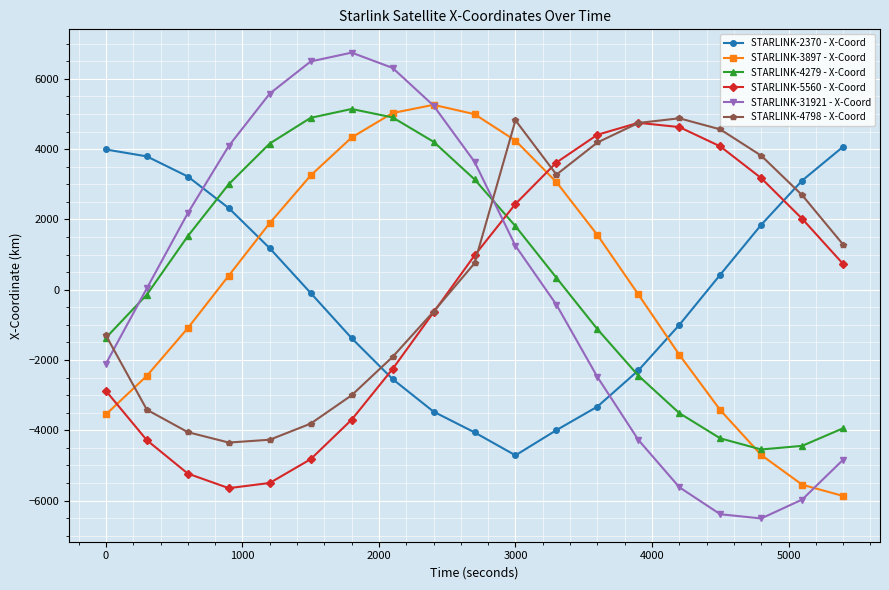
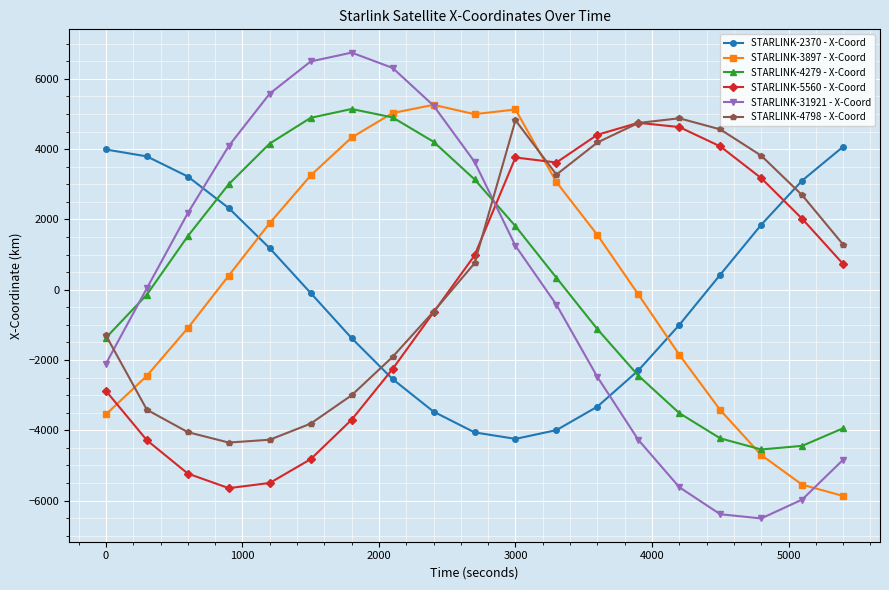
  {
    "STARLINK-2370 - X-Coord": {
      "0": 4000,
-     "3000": -4700
+     "3000": -4200
    },
    "STARLINK-3897 - X-Coord": {
      "0": -3600,
-     "3000": 4200
+     "3000": 5100
    },
    "STARLINK-4279 - X-Coord": {
      "3000": 1800
    },
    "STARLINK-5560 - X-Coord": {
      "0": -2900,
-     "3000": 2400
+     "3000": 3800
    },
    "STARLINK-31921 - X-Coord": {
      "0": -2100,
      "3000": 1200
    },
    "STARLINK-4798 - X-Coord": {
      "3000": 4800
    }
  }
